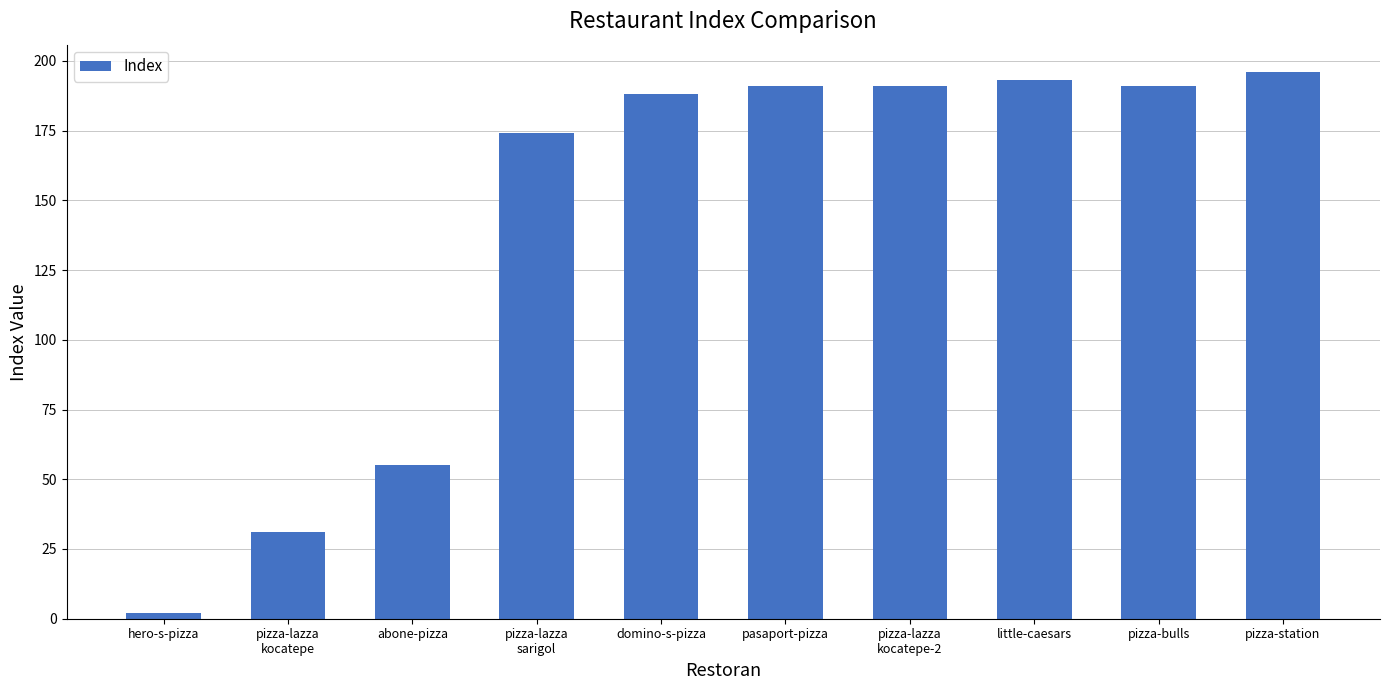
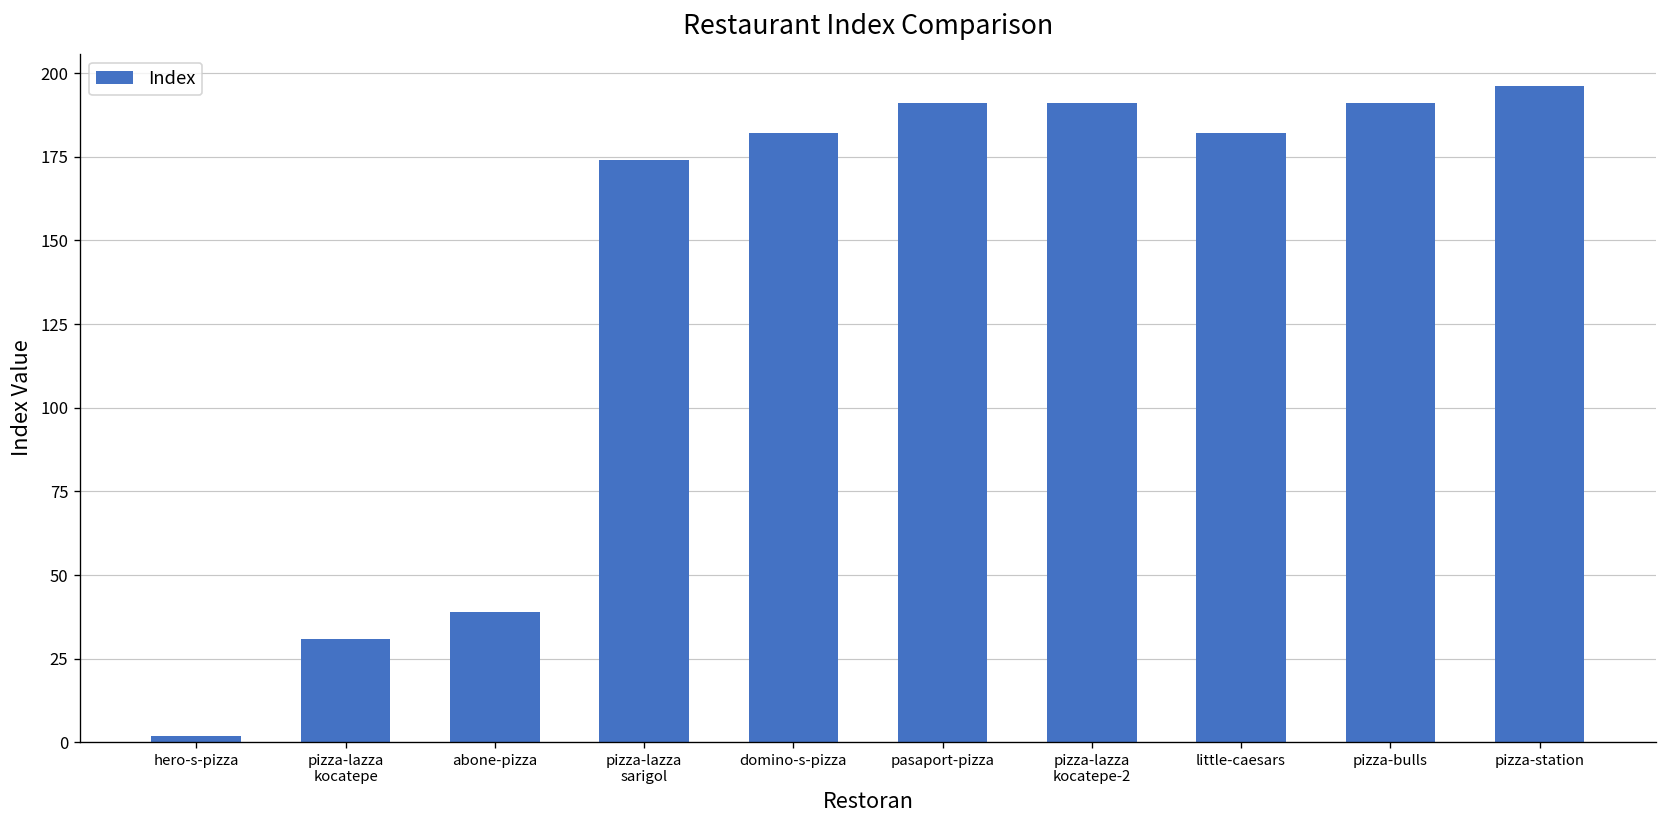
  {
    "hero-s-pizza": 2,
    "pizza-lazza kocatepe": 31,
-   "abone-pizza": 55,
+   "abone-pizza": 39,
    "pizza-lazza sarigol": 174,
-   "domino-s-pizza": 188,
+   "domino-s-pizza": 182,
    "pasaport-pizza": 191,
    "pizza-lazza kocatepe-2": 191,
-   "little-caesars": 193,
+   "little-caesars": 182,
    "pizza-bulls": 191,
    "pizza-station": 196
  }
